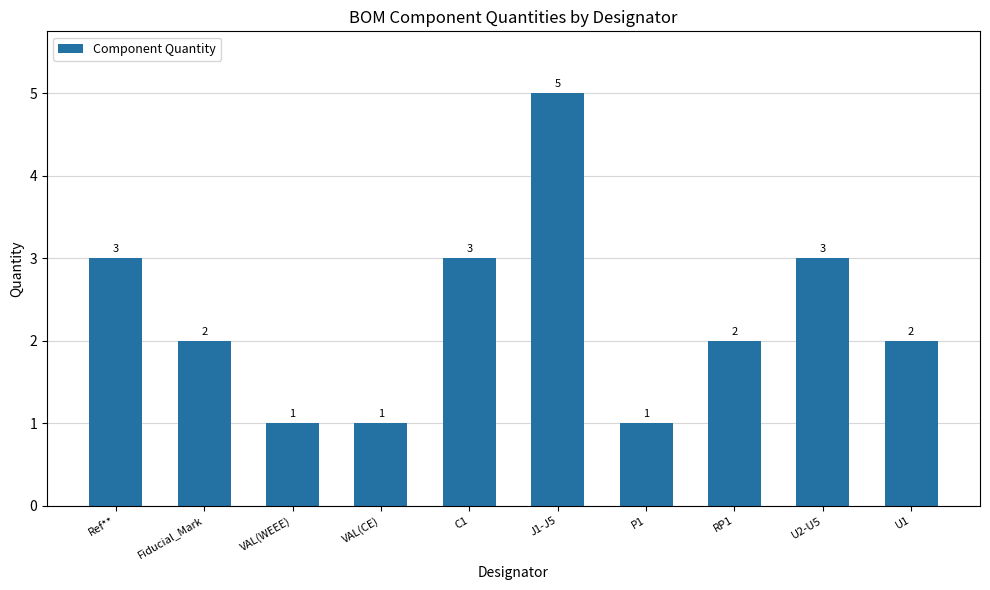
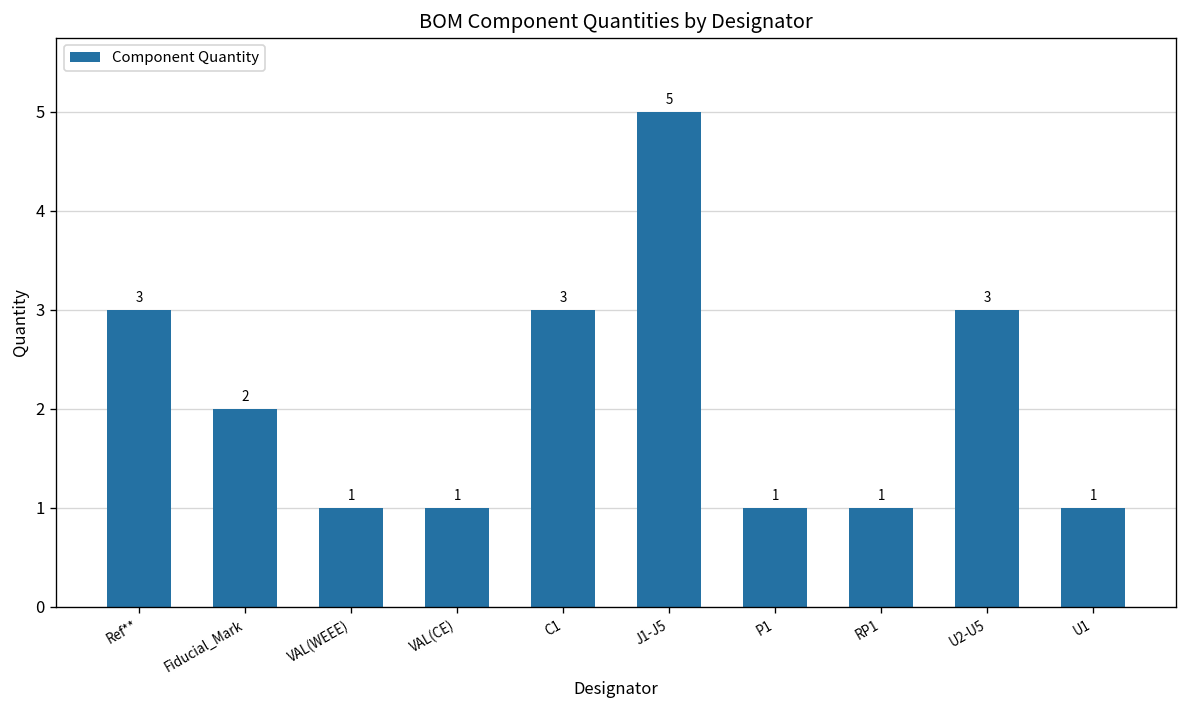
  {
    "Ref**": 3,
    "Fiducial_Mark": 2,
    "VAL(WEEE)": 1,
    "VAL(CE)": 1,
    "C1": 3,
    "J1-J5": 5,
    "P1": 1,
-   "RP1": 2,
+   "RP1": 1,
    "U2-U5": 3,
-   "U1": 2
+   "U1": 1
  }
